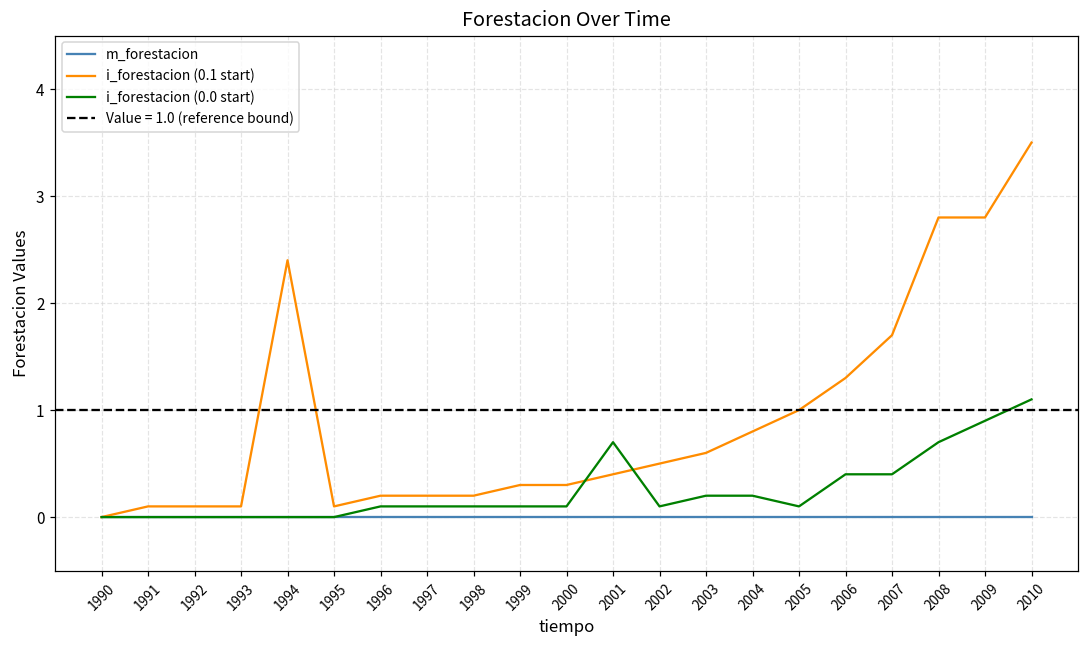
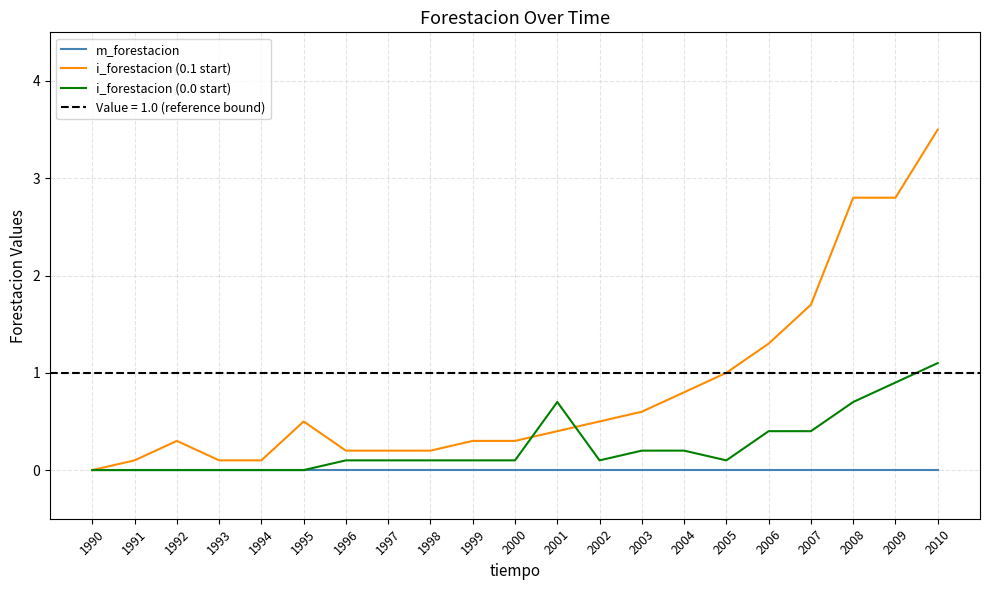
  {
    "m_forestacion": {
      "1996": 0.0,
      "1997": 0.0,
      "1998": 0.0,
      "1999": 0.0,
      "2000": 0.0,
      "2001": 0.0,
      "2002": 0.0,
      "2003": 0.0,
      "2004": 0.0,
      "2005": 0.0,
      "2006": 0.0,
      "2007": 0.0,
      "2008": 0.0,
      "2009": 0.0,
      "2010": 0.0
    },
    "i_forestacion (0.1 start)": {
      "1991": 0.1,
-     "1992": 0.1,
+     "1992": 0.3,
      "1993": 0.1,
-     "1994": 2.4,
-     "1995": 0.1,
+     "1994": 0.1,
+     "1995": 0.5,
      "1996": 0.2,
      "1997": 0.2,
      "1998": 0.2,
      "1999": 0.3,
      "2000": 0.3,
      "2001": 0.4,
      "2002": 0.5,
      "2003": 0.6,
      "2004": 0.8,
      "2005": 1.0,
      "2006": 1.3,
      "2007": 1.7,
      "2008": 2.8,
      "2009": 2.8,
      "2010": 3.5
    },
    "i_forestacion (0.0 start)": {
      "1996": 0.1,
      "1997": 0.1,
      "1998": 0.1,
      "1999": 0.1,
      "2000": 0.1,
      "2001": 0.7,
      "2002": 0.1,
      "2003": 0.2,
      "2004": 0.2,
      "2005": 0.1,
      "2006": 0.4,
      "2007": 0.4,
      "2008": 0.7,
      "2009": 0.9,
      "2010": 1.1
    }
  }
